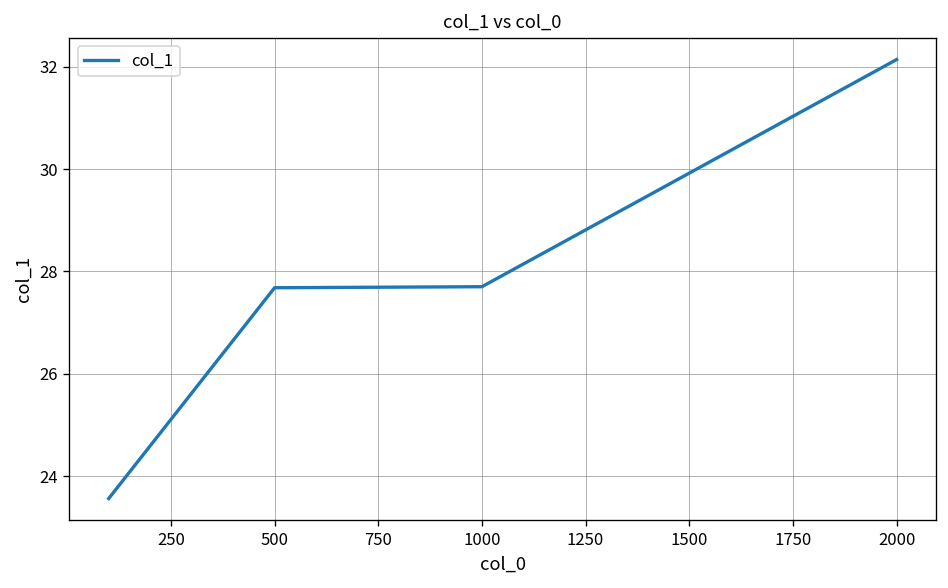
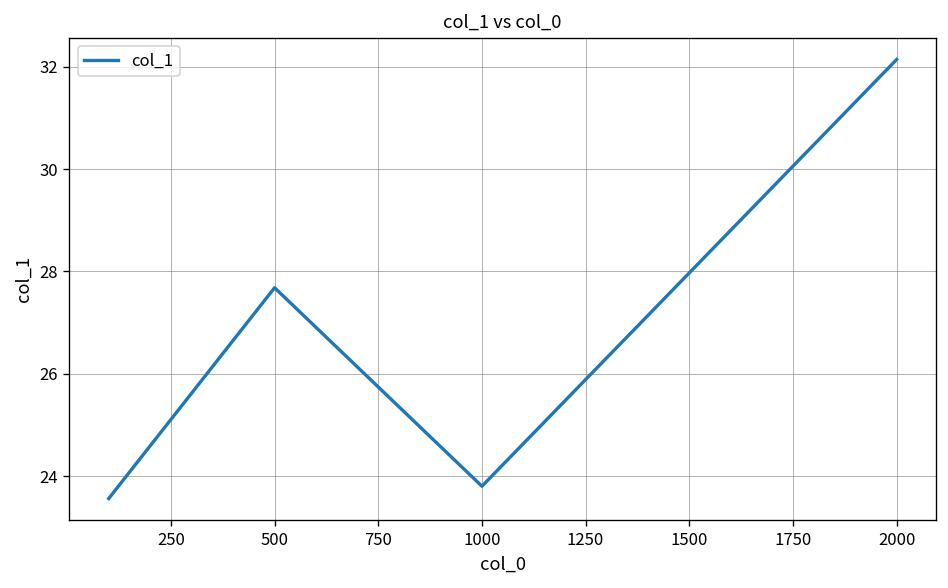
  {
    "500": 27.7,
-   "1000": 27.7,
+   "1000": 23.8,
    "2000": 32.1
  }
